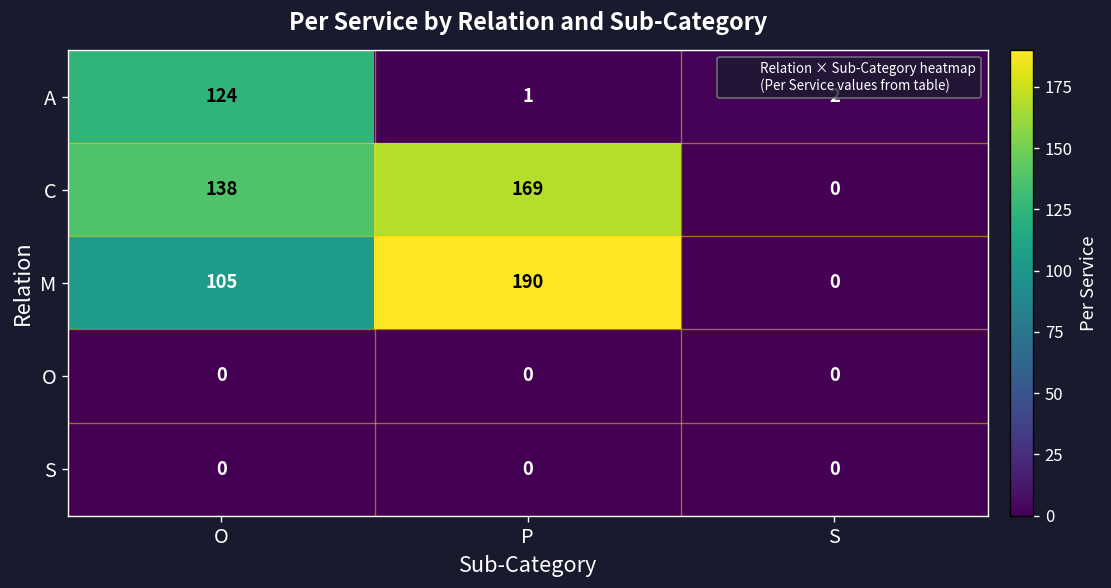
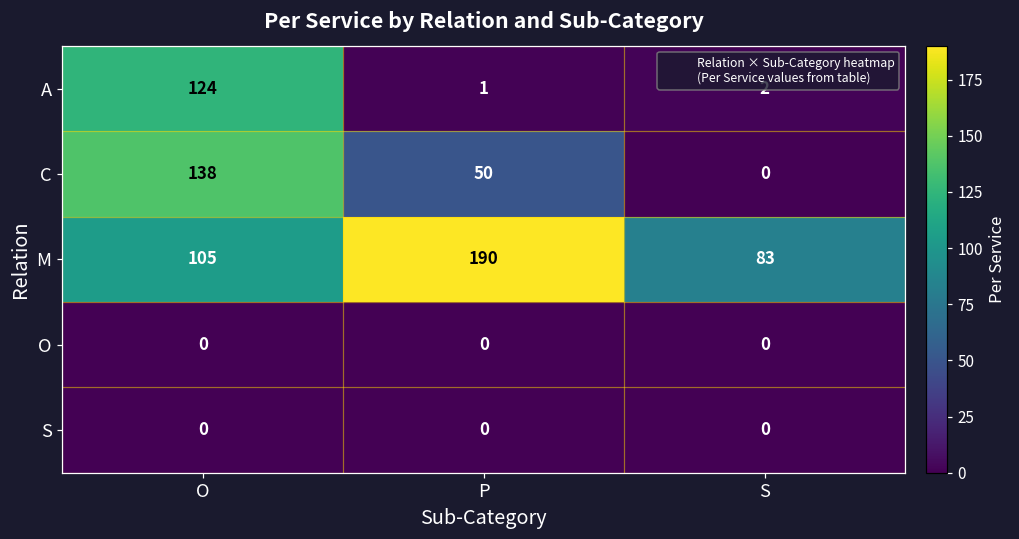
  {
    "A": {
      "O": 124,
      "P": 1
    },
    "C": {
      "O": 138,
-     "P": 169,
+     "P": 50,
      "S": 0
    },
    "M": {
      "O": 105,
      "P": 190,
-     "S": 0
+     "S": 83
    },
    "O": {
      "O": 0,
      "P": 0,
      "S": 0
    },
    "S": {
      "O": 0,
      "P": 0,
      "S": 0
    }
  }
